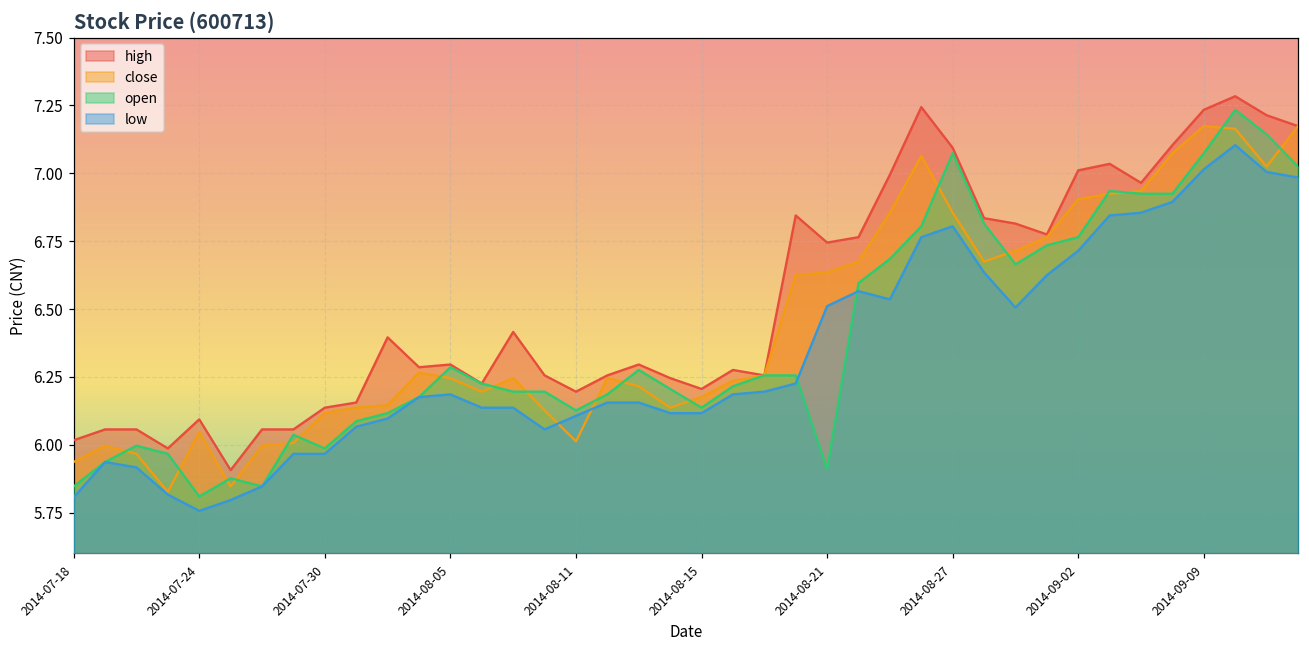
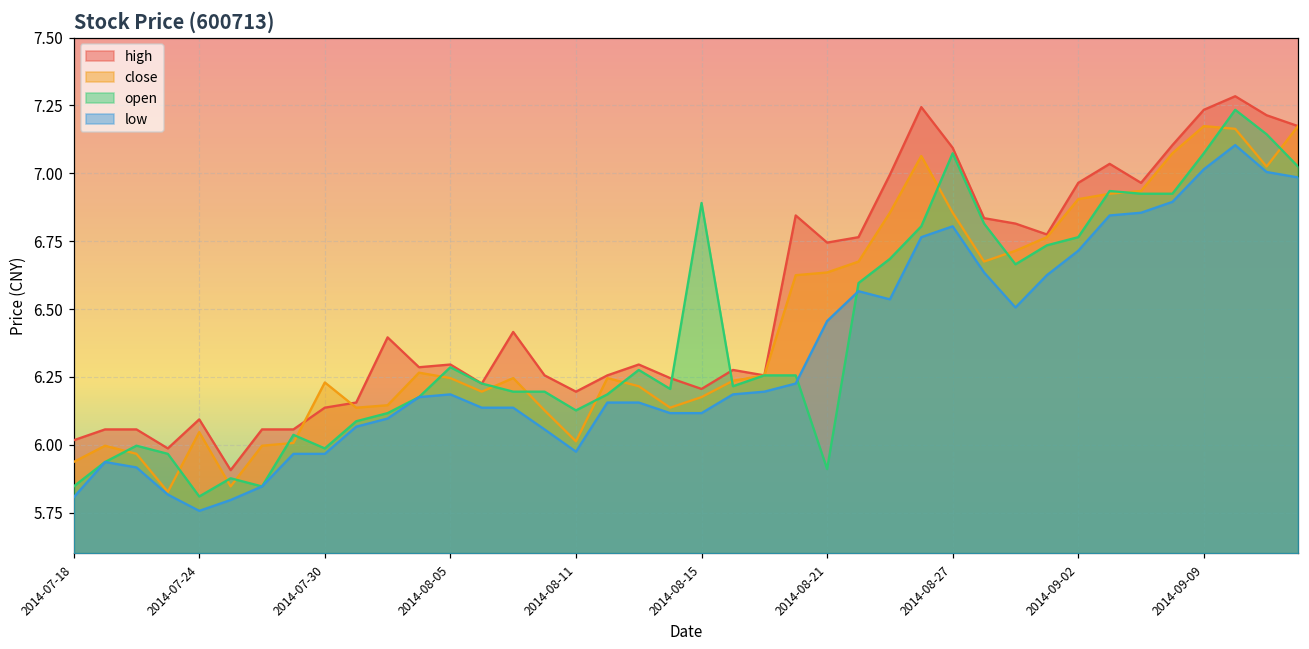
  {
    "high": {
      "2014-07-18": 6.02,
      "2014-07-24": 6.09,
      "2014-07-30": 6.14,
      "2014-08-11": 6.20,
      "2014-08-15": 6.21,
      "2014-08-21": 6.75,
      "2014-08-27": 7.09,
-     "2014-09-02": 7.01,
+     "2014-09-02": 6.97,
      "2014-09-09": 7.23
    },
    "close": {
      "2014-07-18": 5.94,
      "2014-07-24": 6.05,
-     "2014-07-30": 6.12,
+     "2014-07-30": 6.23,
      "2014-08-05": 6.25,
      "2014-08-11": 6.01,
      "2014-08-15": 6.18,
      "2014-08-21": 6.64,
      "2014-08-27": 6.86,
      "2014-09-02": 6.91,
      "2014-09-09": 7.17
    },
    "open": {
      "2014-07-18": 5.85,
      "2014-07-24": 5.81,
      "2014-07-30": 5.99,
      "2014-08-11": 6.13,
-     "2014-08-15": 6.14,
+     "2014-08-15": 6.89,
      "2014-08-21": 5.91,
      "2014-08-27": 7.07,
      "2014-09-02": 6.77,
      "2014-09-09": 7.07
    },
    "low": {
      "2014-07-18": 5.81,
      "2014-07-24": 5.76,
      "2014-07-30": 5.97,
      "2014-08-05": 6.19,
-     "2014-08-11": 6.11,
+     "2014-08-11": 5.98,
      "2014-08-15": 6.12,
-     "2014-08-21": 6.51,
+     "2014-08-21": 6.46,
      "2014-08-27": 6.81,
      "2014-09-02": 6.72,
      "2014-09-09": 7.02
    }
  }
